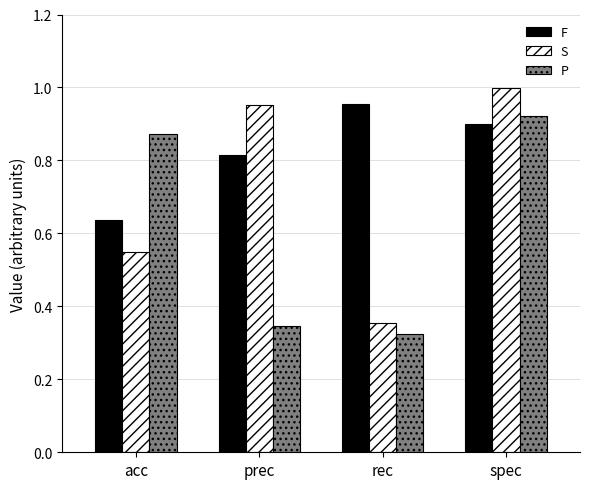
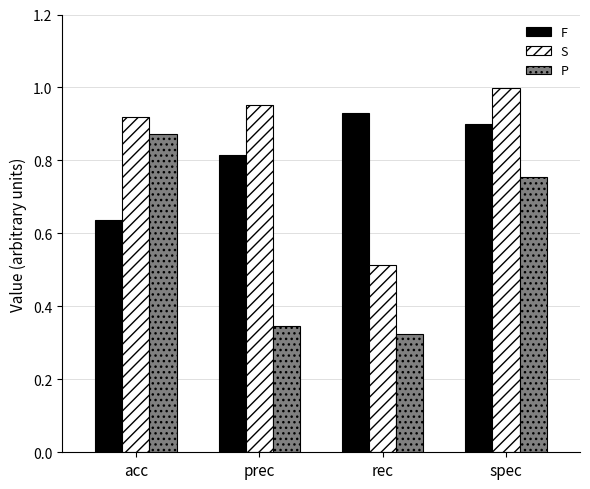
  {
    "F": {
      "acc": 0.64,
      "prec": 0.82,
-     "rec": 0.95,
+     "rec": 0.93,
      "spec": 0.90
    },
    "S": {
-     "acc": 0.55,
+     "acc": 0.92,
      "prec": 0.95,
-     "rec": 0.35,
+     "rec": 0.51,
      "spec": 1.00
    },
    "P": {
      "acc": 0.87,
      "prec": 0.35,
      "rec": 0.32,
-     "spec": 0.92
+     "spec": 0.75
    }
  }
